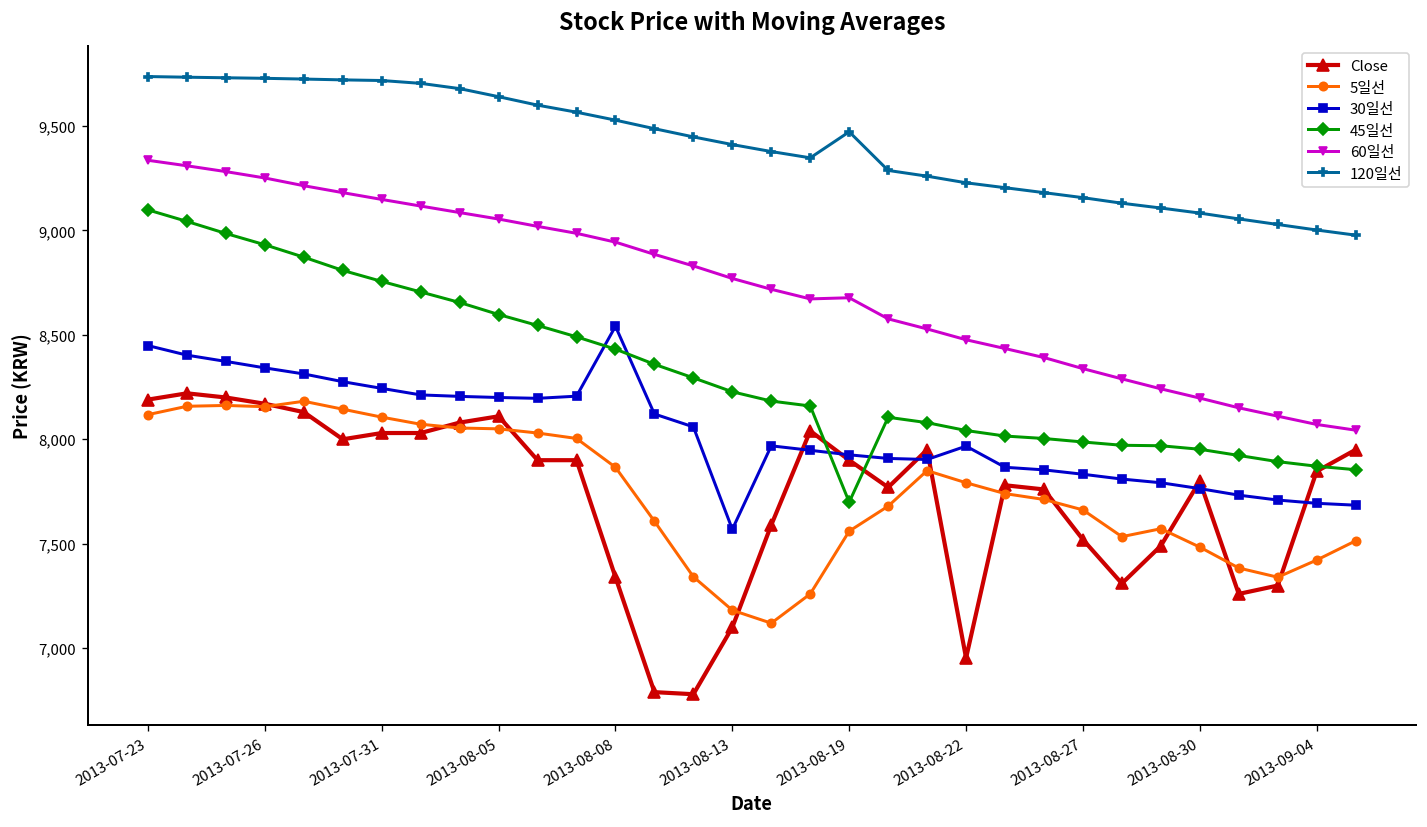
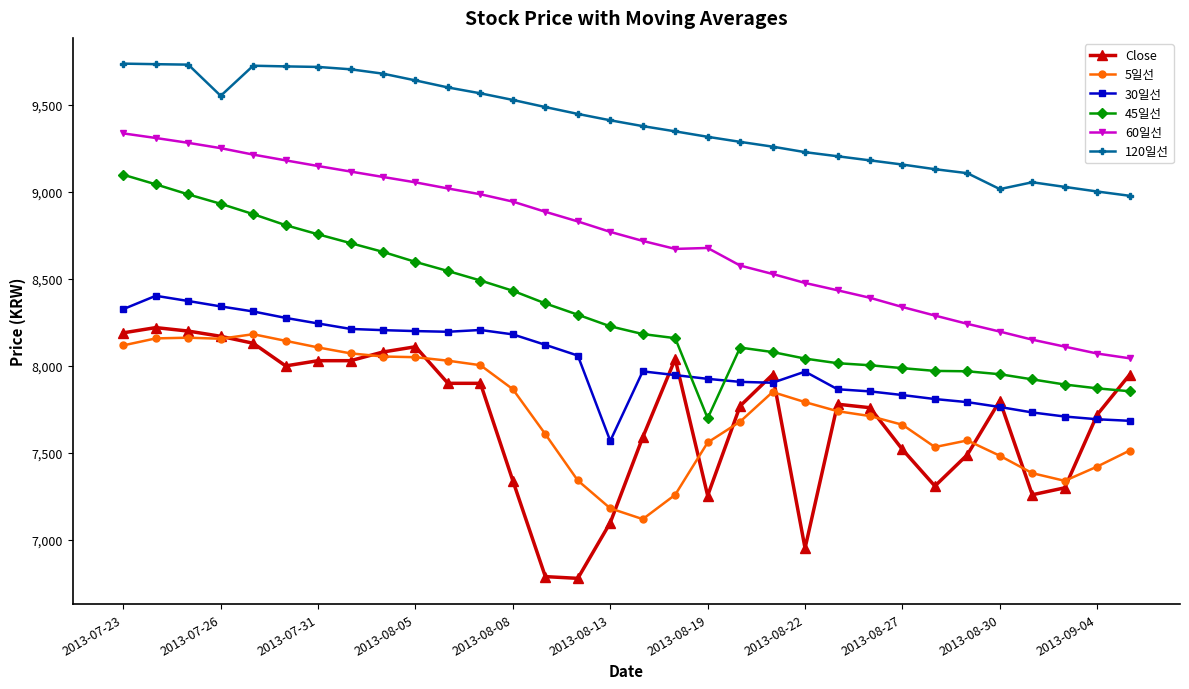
  {
    "Close": {
      "2013-07-23": "8,190",
      "2013-07-31": "8,030",
      "2013-08-05": "8,110",
      "2013-08-08": "7,340",
      "2013-08-13": "7,100",
-     "2013-08-19": "7,900",
+     "2013-08-19": "7,260",
      "2013-08-22": "6,950",
      "2013-08-27": "7,520",
      "2013-08-30": "7,800",
-     "2013-09-04": "7,850"
+     "2013-09-04": "7,720"
    },
    "5일선": {
      "2013-07-23": "8,120",
      "2013-07-31": "8,110",
      "2013-08-05": "8,050",
      "2013-08-08": "7,870",
      "2013-08-13": "7,180",
      "2013-08-19": "7,560",
      "2013-08-22": "7,790",
      "2013-08-27": "7,660",
      "2013-08-30": "7,480",
      "2013-09-04": "7,420"
    },
    "30일선": {
-     "2013-07-23": "8,450",
+     "2013-07-23": "8,330",
      "2013-07-26": "8,340",
      "2013-07-31": "8,240",
      "2013-08-05": "8,200",
-     "2013-08-08": "8,540",
+     "2013-08-08": "8,180",
      "2013-08-13": "7,570",
      "2013-08-19": "7,930",
      "2013-08-22": "7,970",
      "2013-08-27": "7,830",
      "2013-08-30": "7,760",
      "2013-09-04": "7,690"
    },
    "45일선": {
      "2013-07-23": "9,100",
      "2013-07-26": "8,930",
      "2013-07-31": "8,760",
      "2013-08-05": "8,600",
      "2013-08-08": "8,430",
      "2013-08-13": "8,230",
      "2013-08-19": "7,700",
      "2013-08-22": "8,040",
      "2013-08-27": "7,990",
      "2013-08-30": "7,950",
      "2013-09-04": "7,870"
    },
    "60일선": {
      "2013-07-23": "9,340",
      "2013-07-26": "9,250",
      "2013-07-31": "9,150",
      "2013-08-05": "9,050",
      "2013-08-08": "8,940",
      "2013-08-13": "8,770",
      "2013-08-19": "8,680",
      "2013-08-22": "8,480",
      "2013-08-27": "8,340",
      "2013-08-30": "8,200",
      "2013-09-04": "8,070"
    },
    "120일선": {
      "2013-07-23": "9,740",
-     "2013-07-26": "9,730",
+     "2013-07-26": "9,550",
      "2013-07-31": "9,720",
      "2013-08-05": "9,640",
      "2013-08-08": "9,530",
      "2013-08-13": "9,410",
-     "2013-08-19": "9,470",
+     "2013-08-19": "9,320",
      "2013-08-22": "9,230",
      "2013-08-27": "9,160",
-     "2013-08-30": "9,080",
+     "2013-08-30": "9,020",
      "2013-09-04": "9,000"
    }
  }
